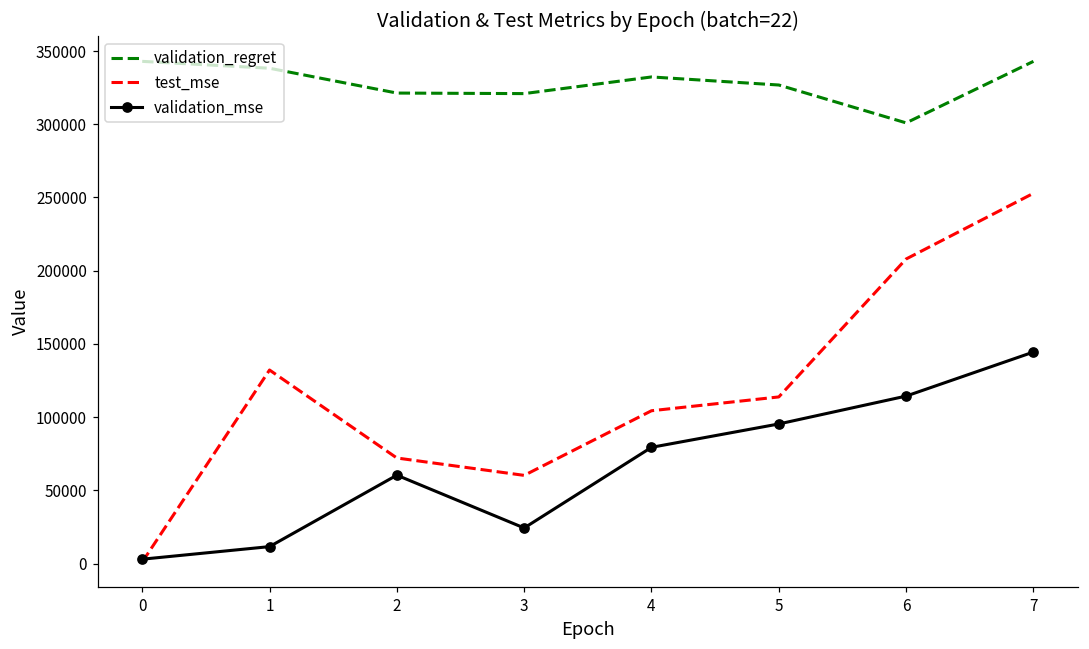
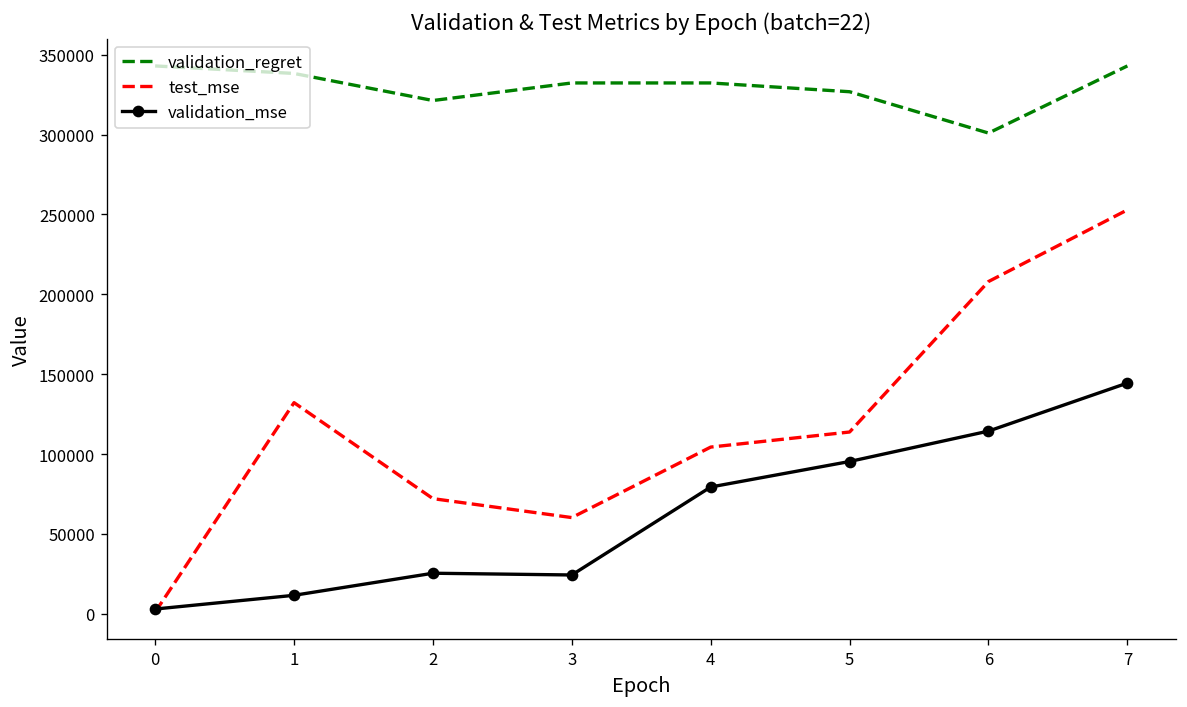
  {
    "validation_regret": {
      "2": 321000,
-     "3": 321000,
+     "3": 332000,
      "4": 332000,
      "5": 327000,
      "6": 301000,
      "7": 343000
    },
    "test_mse": {
      "0": 1000,
      "1": 132000,
      "2": 72000,
      "3": 60000,
      "4": 104000,
      "5": 114000,
      "6": 208000,
      "7": 253000
    },
    "validation_mse": {
      "0": 3000,
      "1": 12000,
-     "2": 60000,
+     "2": 25000,
      "3": 24000,
      "4": 79000,
      "5": 95000,
      "6": 114000,
      "7": 144000
    }
  }
